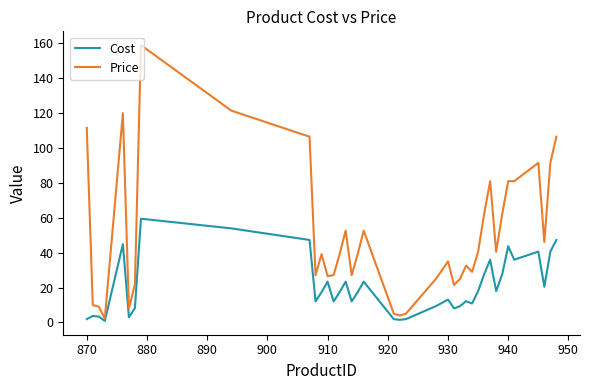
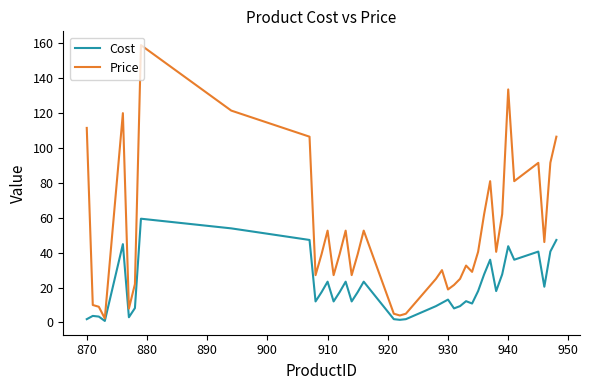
  {
    "Cost": {
      "870": 2,
      "910": 23,
      "930": 13,
      "940": 44
    },
    "Price": {
      "870": 112,
-     "910": 27,
-     "930": 35,
-     "940": 81
+     "910": 53,
+     "930": 19,
+     "940": 134
    }
  }
